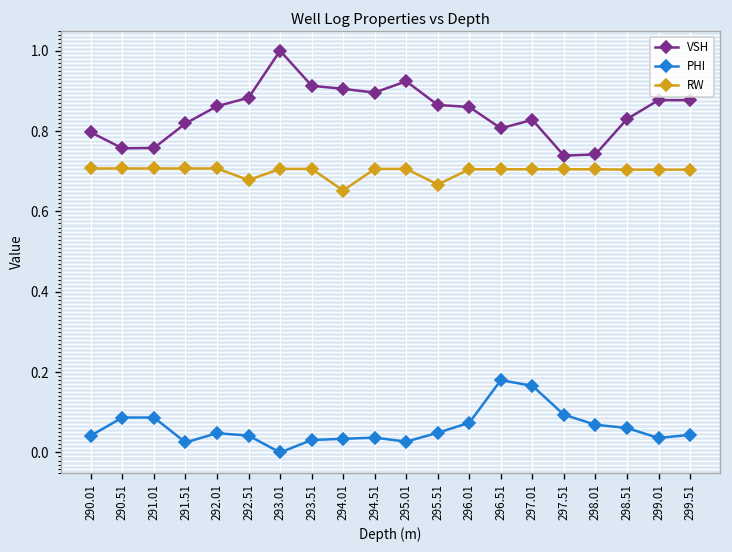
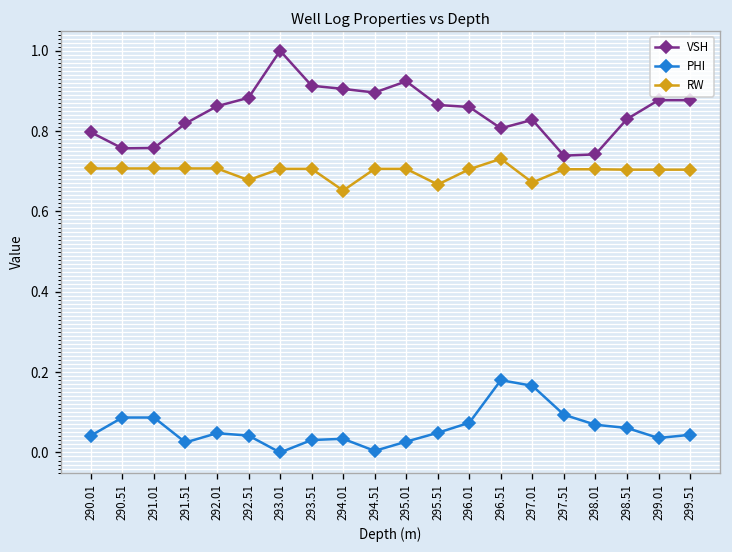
  {
    "VSH": {
      "290.01": 0.80,
      "290.51": 0.76,
      "291.01": 0.76,
      "291.51": 0.82,
      "292.01": 0.86,
      "292.51": 0.88,
      "293.01": 1.00,
      "293.51": 0.91,
      "294.01": 0.91,
      "294.51": 0.90,
      "295.01": 0.92,
      "295.51": 0.87,
      "296.01": 0.86,
      "296.51": 0.81,
      "297.01": 0.83,
      "297.51": 0.74,
      "298.01": 0.74,
      "298.51": 0.83,
      "299.01": 0.88,
      "299.51": 0.88
    },
    "PHI": {
      "290.01": 0.04,
      "290.51": 0.09,
      "291.01": 0.09,
      "291.51": 0.03,
      "292.01": 0.05,
      "292.51": 0.04,
      "293.01": 0.00,
      "293.51": 0.03,
      "294.01": 0.03,
-     "294.51": 0.04,
+     "294.51": 0.00,
      "295.01": 0.03,
      "295.51": 0.05,
      "296.01": 0.07,
      "296.51": 0.18,
      "297.01": 0.17,
      "297.51": 0.09,
      "298.01": 0.07,
      "298.51": 0.06,
      "299.01": 0.04,
      "299.51": 0.04
    },
    "RW": {
      "290.01": 0.71,
      "290.51": 0.71,
      "291.01": 0.71,
      "291.51": 0.71,
      "292.01": 0.71,
      "292.51": 0.68,
      "293.01": 0.71,
      "293.51": 0.71,
      "294.01": 0.65,
      "294.51": 0.71,
      "295.01": 0.71,
      "295.51": 0.67,
      "296.01": 0.71,
-     "296.51": 0.71,
-     "297.01": 0.71,
+     "296.51": 0.73,
+     "297.01": 0.67,
      "297.51": 0.71,
      "298.01": 0.71,
      "298.51": 0.70,
      "299.01": 0.70,
      "299.51": 0.70
    }
  }
